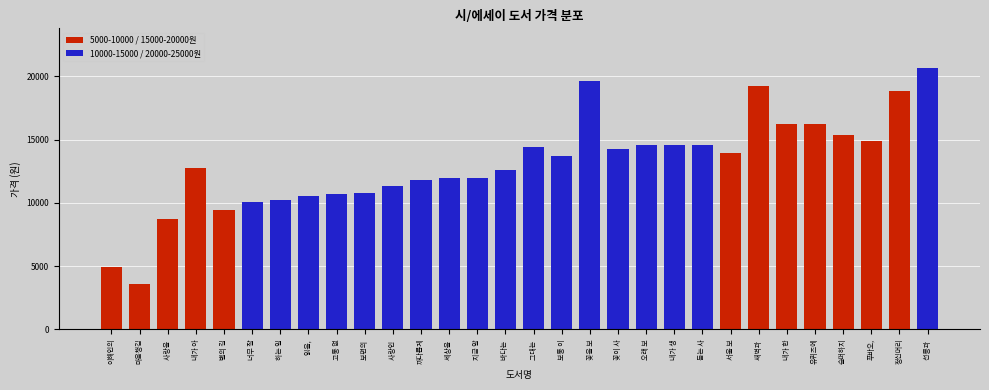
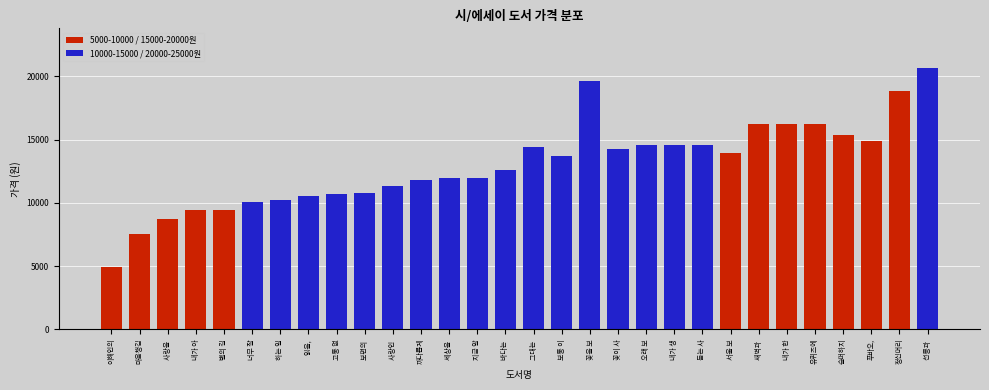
  {
    "이해인의": 4900,
-   "마음챙김": 3600,
+   "마음챙김": 7600,
    "사랑을": 8700,
-   "내가 아": 12800,
+   "내가 아": 9400,
    "별의 길": 9500,
    "너무 잘": 10100,
    "하는 일": 10300,
    "읽을,": 10500,
    "고통 없": 10700,
    "보편의": 10800,
    "사랑인": 11300,
    "까다롭게": 11800,
    "세상을": 12000,
    "지금 알": 12000,
    "바다는": 12600,
    "그대는": 14400,
    "보통 이": 13700,
    "꽃을 보": 19700,
    "꽃이 사": 14300,
    "오래 보": 14500,
    "내가 생": 14500,
    "듣는 사": 14500,
    "서울 보": 13900,
-   "새벽과": 19300,
+   "새벽과": 16200,
    "내가 한": 16200,
    "유퀴즈에": 16200,
    "슬퍼하지": 15400,
    "푸바오,": 14900,
    "정신머리": 18800,
    "선릉과": 20700
  }
